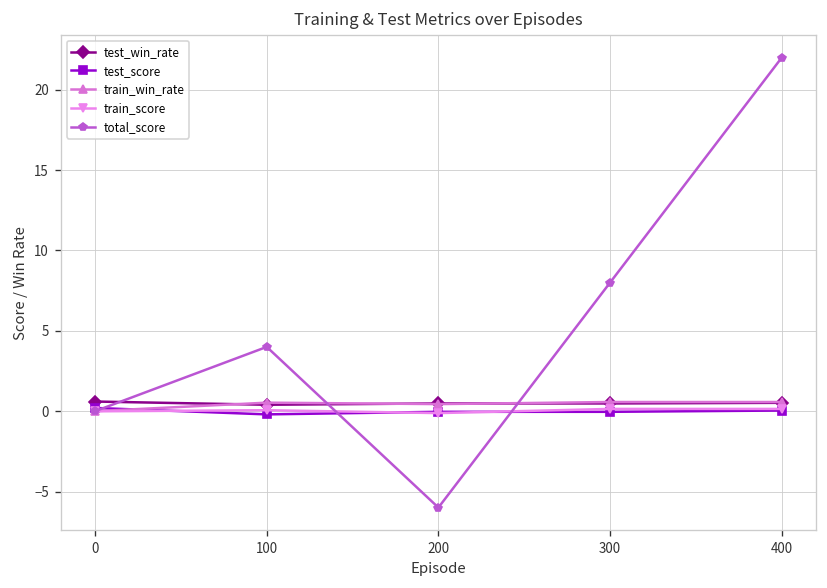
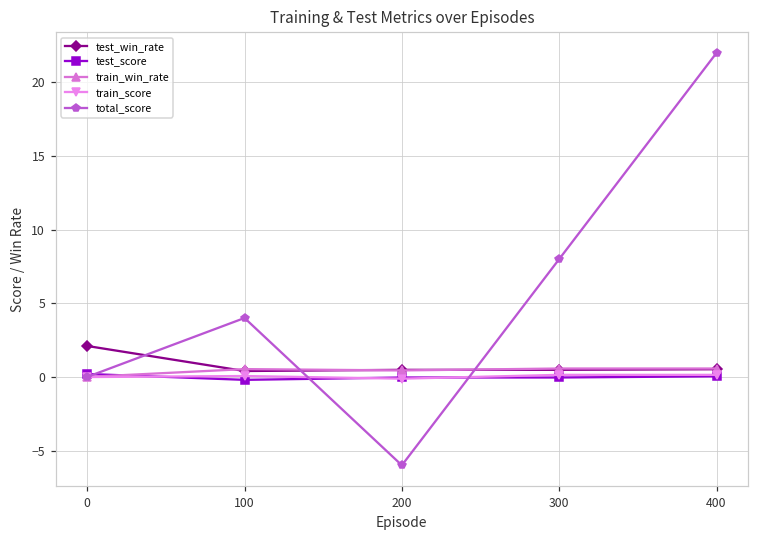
  {
    "test_win_rate": {
-     "0": 0.6
+     "0": 2.1
    },
    "test_score": {
      "0": 0.2,
      "100": -0.2
    }
  }
